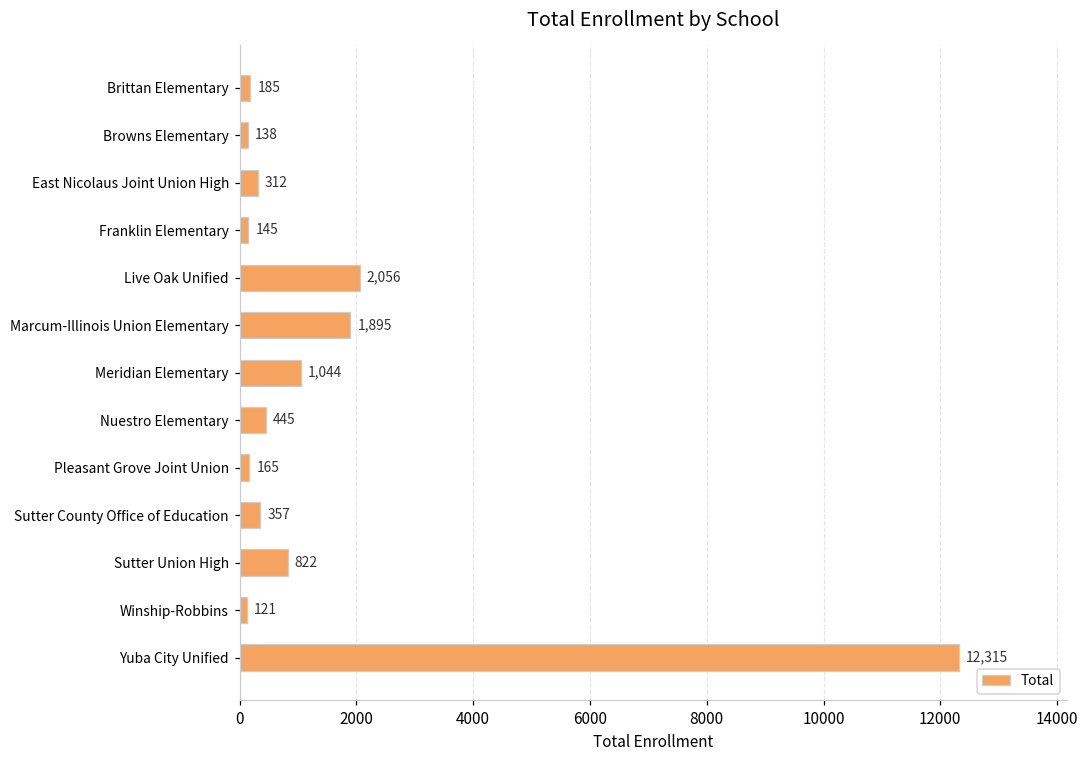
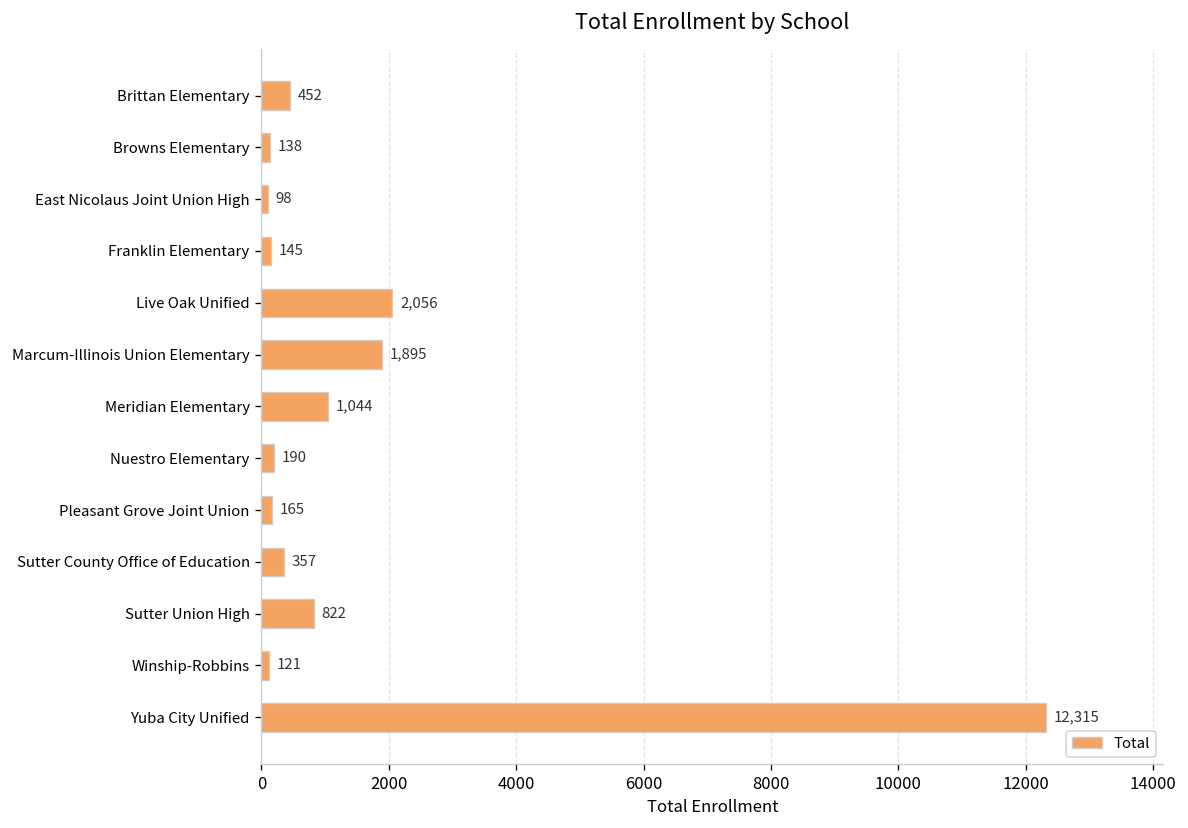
  {
-   "Brittan Elementary": "185",
+   "Brittan Elementary": "452",
    "Browns Elementary": "138",
-   "East Nicolaus Joint Union High": "312",
+   "East Nicolaus Joint Union High": "98",
    "Franklin Elementary": "145",
    "Live Oak Unified": "2,056",
    "Marcum-Illinois Union Elementary": "1,895",
    "Meridian Elementary": "1,044",
-   "Nuestro Elementary": "445",
+   "Nuestro Elementary": "190",
    "Pleasant Grove Joint Union": "165",
    "Sutter County Office of Education": "357",
    "Sutter Union High": "822",
    "Winship-Robbins": "121",
    "Yuba City Unified": "12,315"
  }
